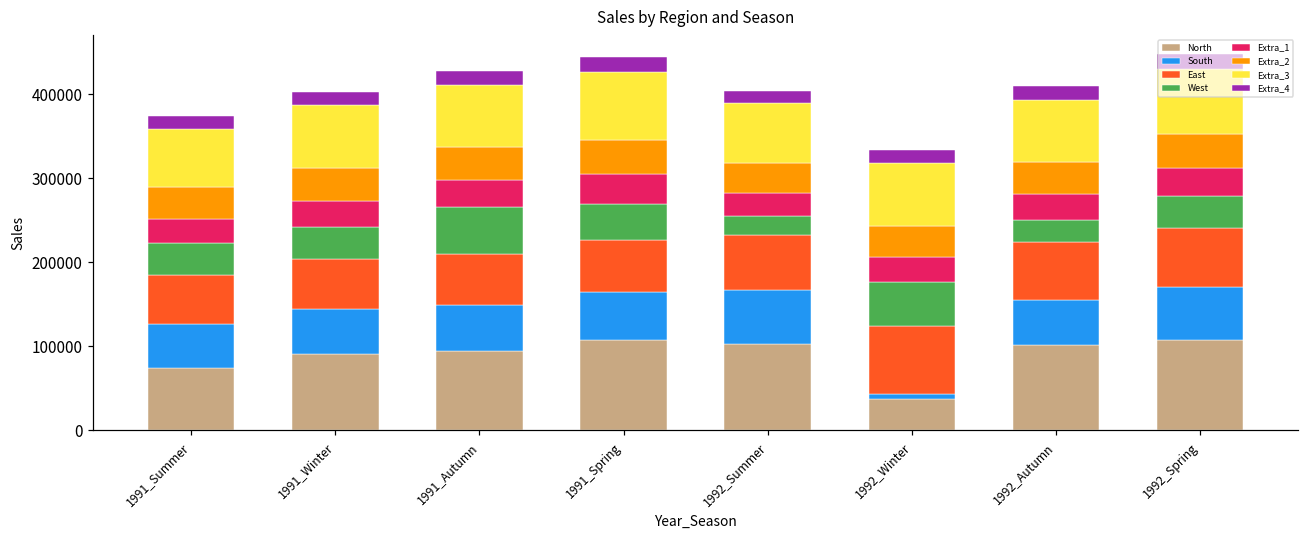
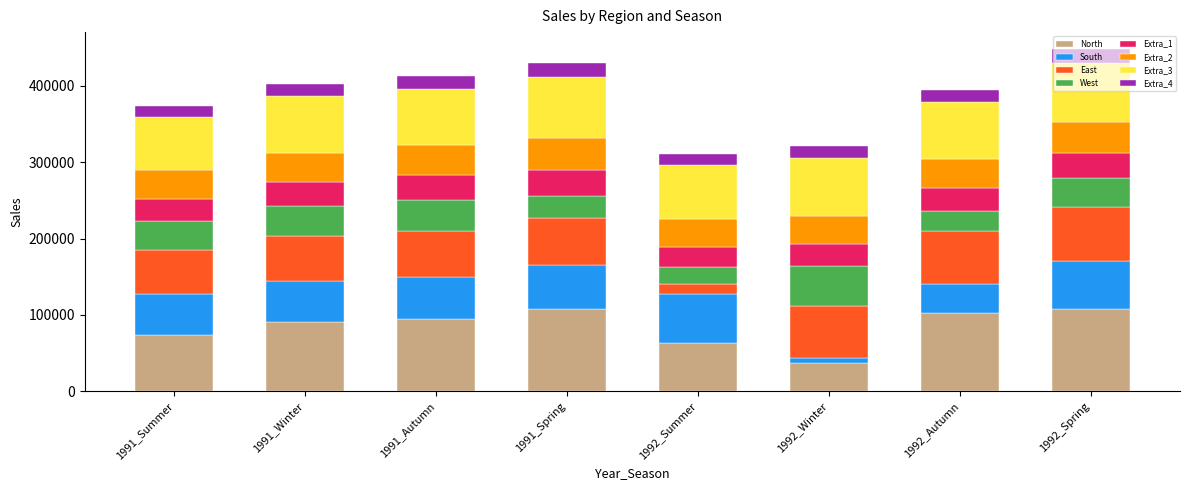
  {
    "North": {
      "1991_Summer": 70000,
      "1991_Winter": 90000,
      "1991_Autumn": 90000,
      "1991_Spring": 110000,
-     "1992_Summer": 100000,
+     "1992_Summer": 60000,
      "1992_Winter": 40000,
      "1992_Autumn": 100000,
      "1992_Spring": 110000
    },
    "South": {
      "1991_Summer": 50000,
      "1991_Winter": 50000,
      "1991_Autumn": 50000,
      "1991_Spring": 60000,
      "1992_Summer": 60000,
      "1992_Winter": 10000,
-     "1992_Autumn": 50000,
+     "1992_Autumn": 40000,
      "1992_Spring": 60000
    },
    "East": {
      "1991_Summer": 60000,
      "1991_Winter": 60000,
      "1991_Autumn": 60000,
      "1991_Spring": 60000,
-     "1992_Summer": 70000,
-     "1992_Winter": 80000,
+     "1992_Summer": 10000,
+     "1992_Winter": 70000,
      "1992_Autumn": 70000,
      "1992_Spring": 70000
    },
    "West": {
      "1991_Summer": 40000,
      "1991_Winter": 40000,
-     "1991_Autumn": 60000,
-     "1991_Spring": 40000,
+     "1991_Autumn": 40000,
+     "1991_Spring": 30000,
      "1992_Summer": 20000,
      "1992_Winter": 50000,
      "1992_Autumn": 30000,
      "1992_Spring": 40000
    },
    "Extra_1": {
      "1991_Summer": 30000,
      "1991_Winter": 30000,
      "1991_Autumn": 30000,
      "1991_Spring": 40000,
      "1992_Summer": 30000,
      "1992_Winter": 30000,
      "1992_Autumn": 30000,
      "1992_Spring": 30000
    },
    "Extra_2": {
      "1991_Summer": 40000,
      "1991_Winter": 40000,
      "1991_Autumn": 40000,
      "1991_Spring": 40000,
      "1992_Summer": 40000,
      "1992_Winter": 40000,
      "1992_Autumn": 40000,
      "1992_Spring": 40000
    },
    "Extra_3": {
      "1991_Summer": 70000,
      "1991_Winter": 70000,
      "1991_Autumn": 70000,
      "1991_Spring": 80000,
      "1992_Summer": 70000,
      "1992_Winter": 80000,
      "1992_Autumn": 70000
    },
    "Extra_4": {
      "1991_Summer": 20000,
      "1991_Winter": 20000,
      "1991_Autumn": 20000,
      "1991_Spring": 20000,
      "1992_Summer": 10000,
      "1992_Winter": 20000,
      "1992_Autumn": 20000
    }
  }
